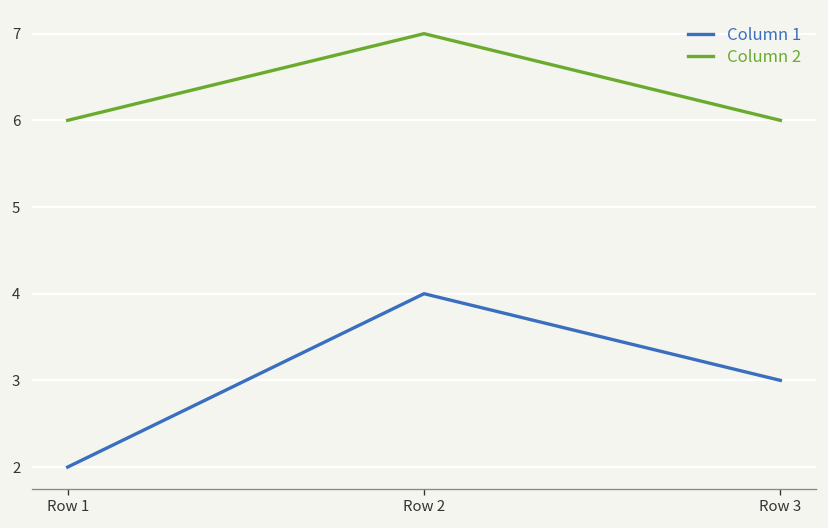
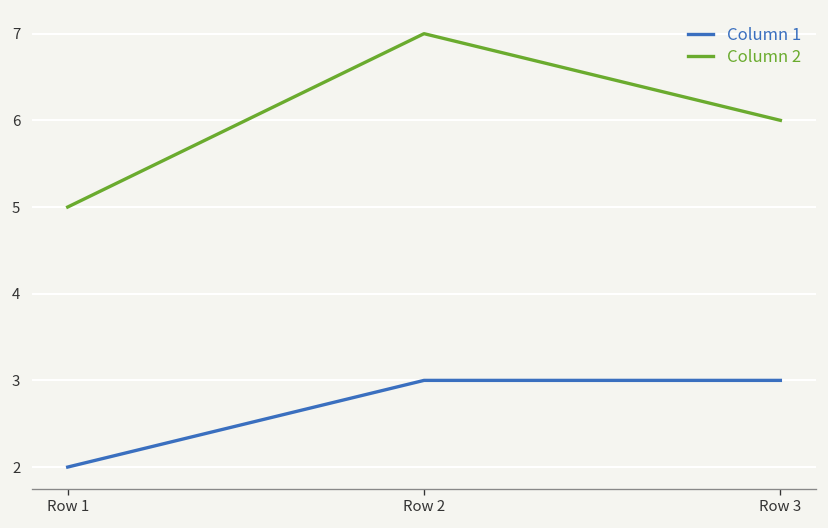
  {
    "Column 1": {
      "Row 1": 2,
-     "Row 2": 4,
+     "Row 2": 3,
      "Row 3": 3
    },
    "Column 2": {
-     "Row 1": 6,
+     "Row 1": 5,
      "Row 2": 7,
      "Row 3": 6
    }
  }
